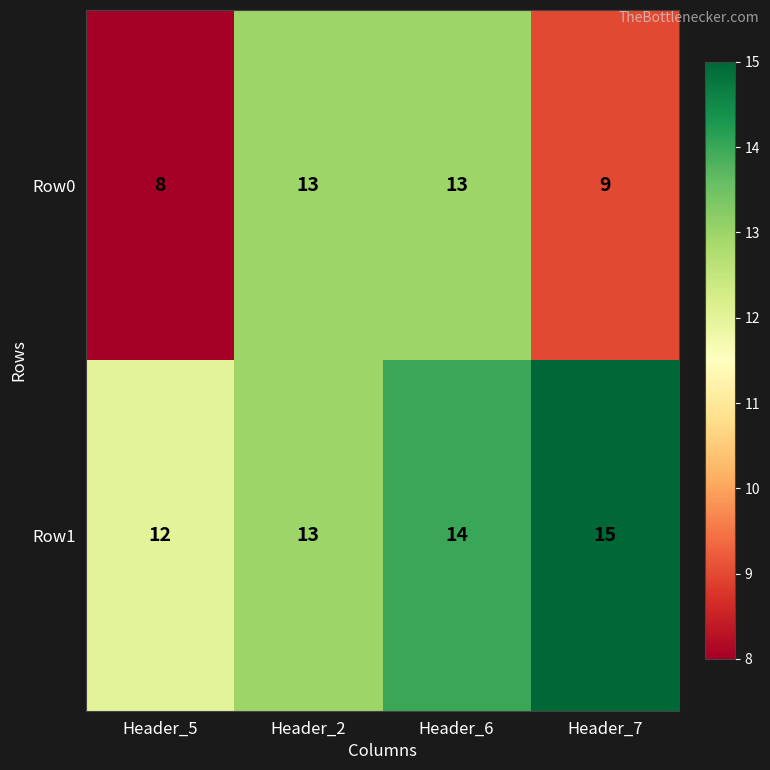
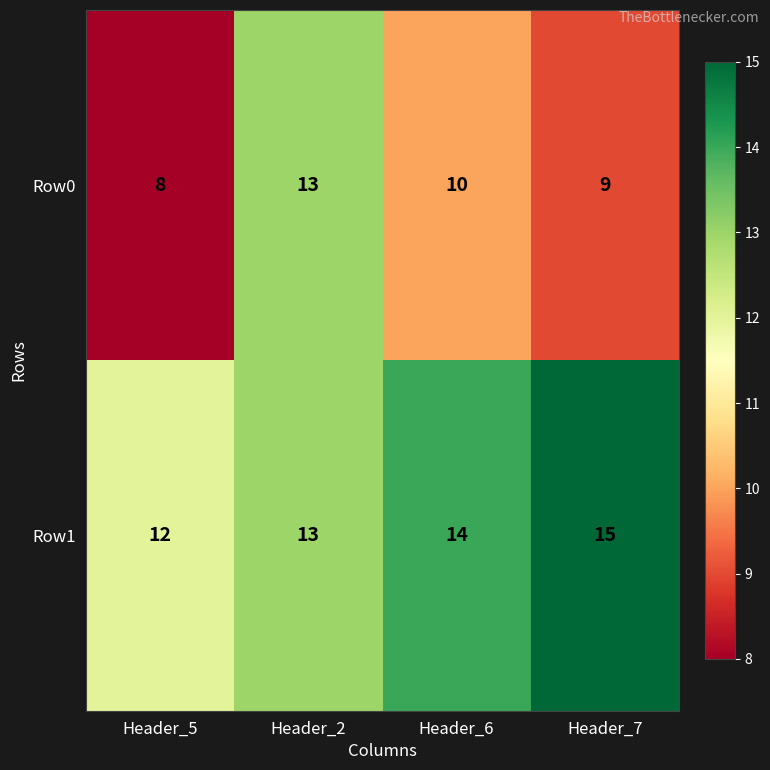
  {
    "Row0": {
      "Header_5": 8,
      "Header_2": 13,
-     "Header_6": 13,
+     "Header_6": 10,
      "Header_7": 9
    },
    "Row1": {
      "Header_5": 12,
      "Header_2": 13,
      "Header_6": 14,
      "Header_7": 15
    }
  }
